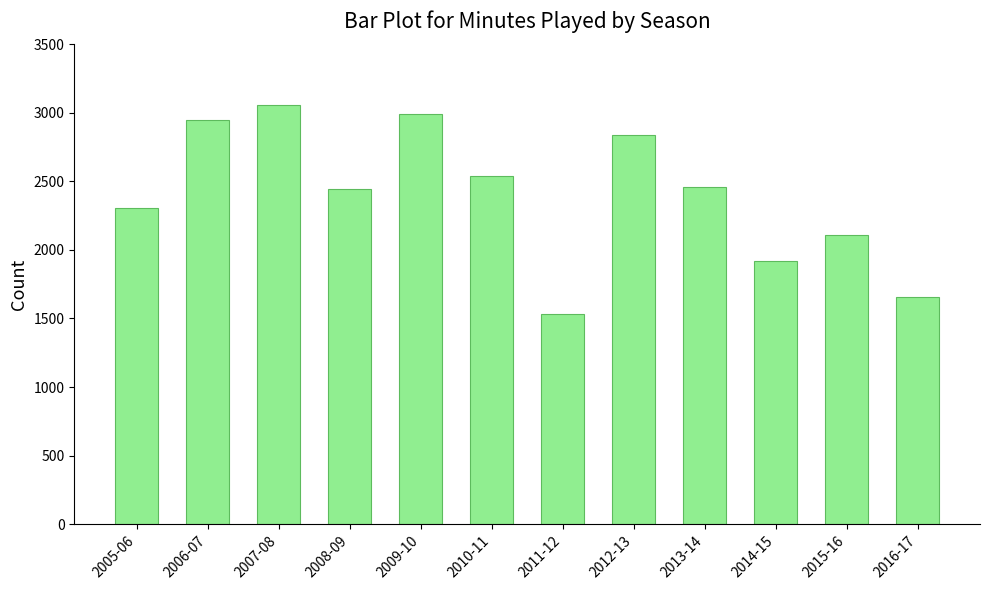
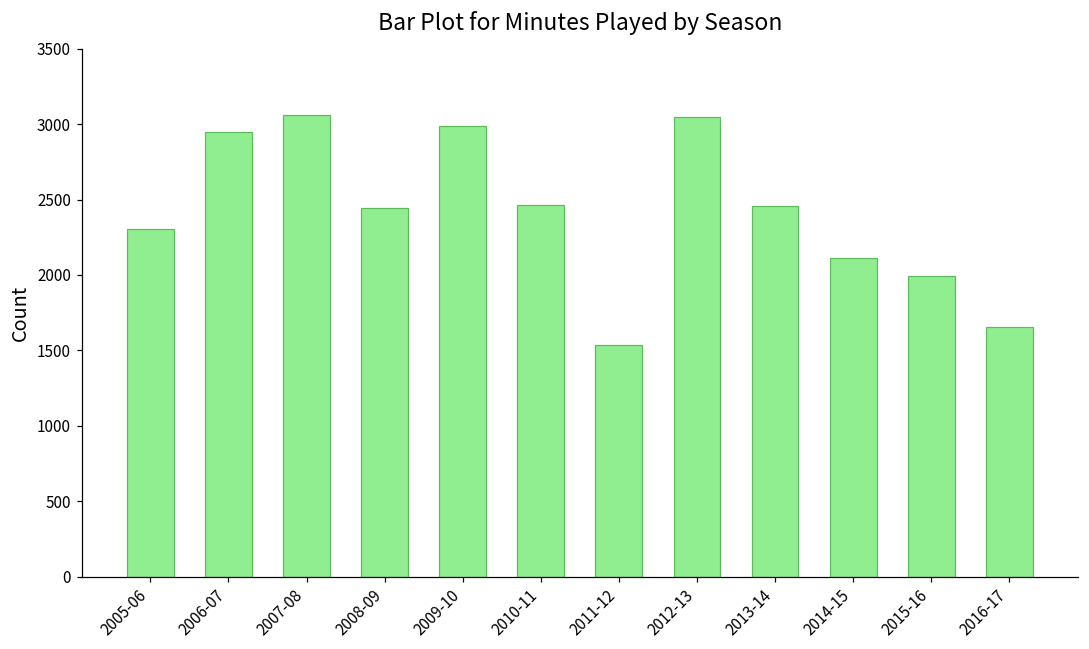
  {
    "2005-06": 2310,
    "2006-07": 2950,
    "2007-08": 3060,
    "2008-09": 2450,
    "2009-10": 2990,
-   "2010-11": 2540,
+   "2010-11": 2470,
    "2011-12": 1540,
-   "2012-13": 2840,
+   "2012-13": 3050,
    "2013-14": 2460,
-   "2014-15": 1920,
-   "2015-16": 2110,
+   "2014-15": 2110,
+   "2015-16": 2000,
    "2016-17": 1660
  }
